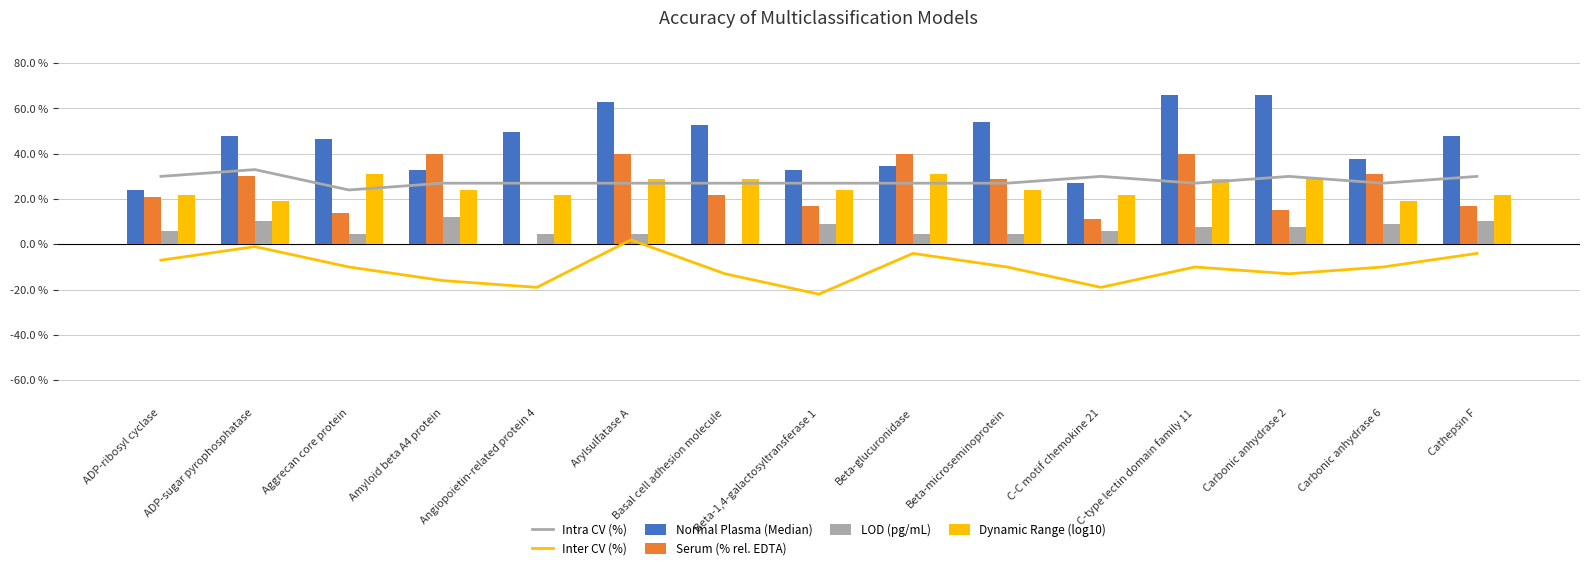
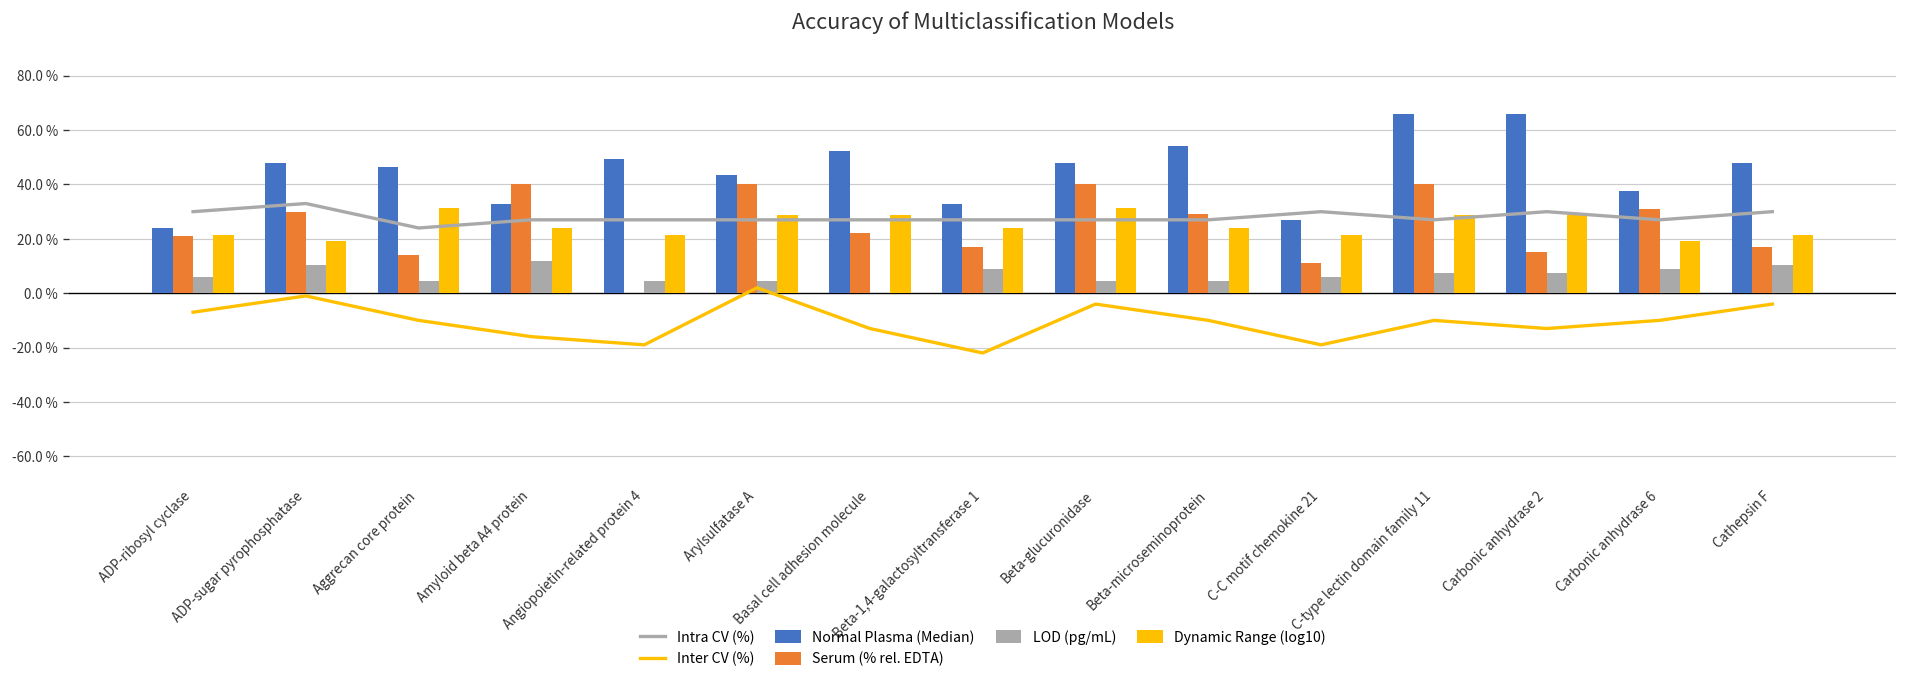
  {
    "Normal Plasma (Median)": {
      "ADP-ribosyl cyclase": "24 %",
      "ADP-sugar pyrophosphatase": "48 %",
      "Aggrecan core protein": "47 %",
      "Amyloid beta A4 protein": "33 %",
      "Angiopoietin-related protein 4": "50 %",
-     "Arylsulfatase A": "63 %",
+     "Arylsulfatase A": "44 %",
      "Basal cell adhesion molecule": "53 %",
      "Beta-1,4-galactosyltransferase 1": "33 %",
-     "Beta-glucuronidase": "35 %",
+     "Beta-glucuronidase": "48 %",
      "Beta-microseminoprotein": "54 %",
      "C-C motif chemokine 21": "27 %",
      "C-type lectin domain family 11": "66 %",
      "Carbonic anhydrase 2": "66 %",
      "Carbonic anhydrase 6": "38 %",
      "Cathepsin F": "48 %"
    },
    "Serum (% rel. EDTA)": {
      "ADP-ribosyl cyclase": "21 %",
      "ADP-sugar pyrophosphatase": "30 %",
      "Aggrecan core protein": "14 %",
      "Amyloid beta A4 protein": "40 %",
      "Angiopoietin-related protein 4": "0 %",
      "Arylsulfatase A": "40 %",
      "Basal cell adhesion molecule": "22 %",
      "Beta-1,4-galactosyltransferase 1": "17 %",
      "Beta-glucuronidase": "40 %",
      "Beta-microseminoprotein": "29 %",
      "C-C motif chemokine 21": "11 %",
      "C-type lectin domain family 11": "40 %",
      "Carbonic anhydrase 2": "15 %",
      "Carbonic anhydrase 6": "31 %",
      "Cathepsin F": "17 %"
    }
  }
